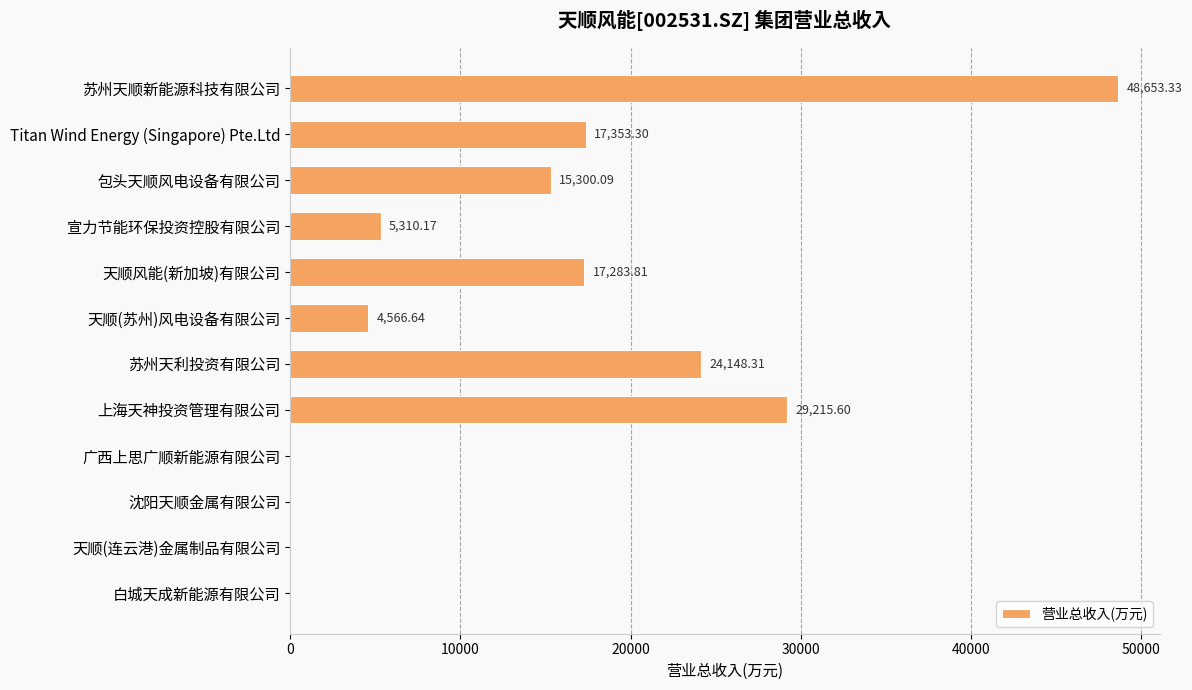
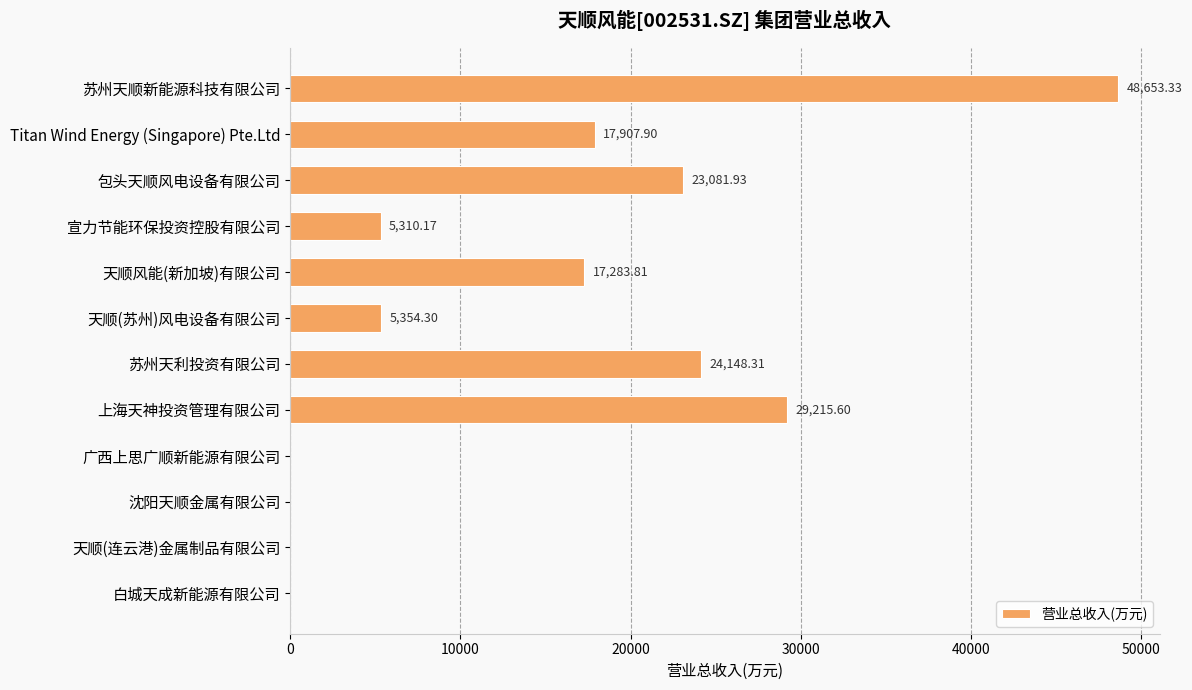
  {
    "苏州天顺新能源科技有限公司": "48,653.33",
-   "Titan Wind Energy (Singapore) Pte.Ltd": "17,353.30",
-   "包头天顺风电设备有限公司": "15,300.09",
+   "Titan Wind Energy (Singapore) Pte.Ltd": "17,907.90",
+   "包头天顺风电设备有限公司": "23,081.93",
    "宣力节能环保投资控股有限公司": "5,310.17",
    "天顺风能(新加坡)有限公司": "17,283.81",
-   "天顺(苏州)风电设备有限公司": "4,566.64",
+   "天顺(苏州)风电设备有限公司": "5,354.30",
    "苏州天利投资有限公司": "24,148.31",
    "上海天神投资管理有限公司": "29,215.60"
  }
